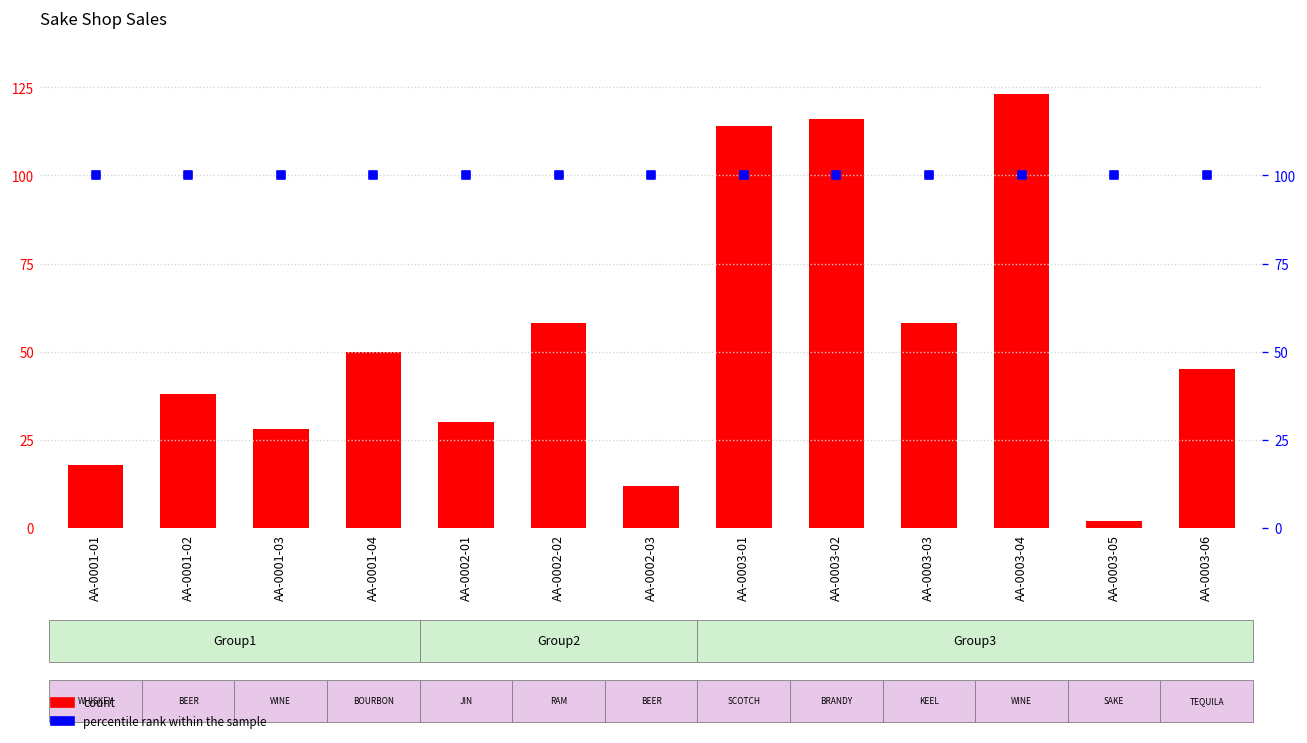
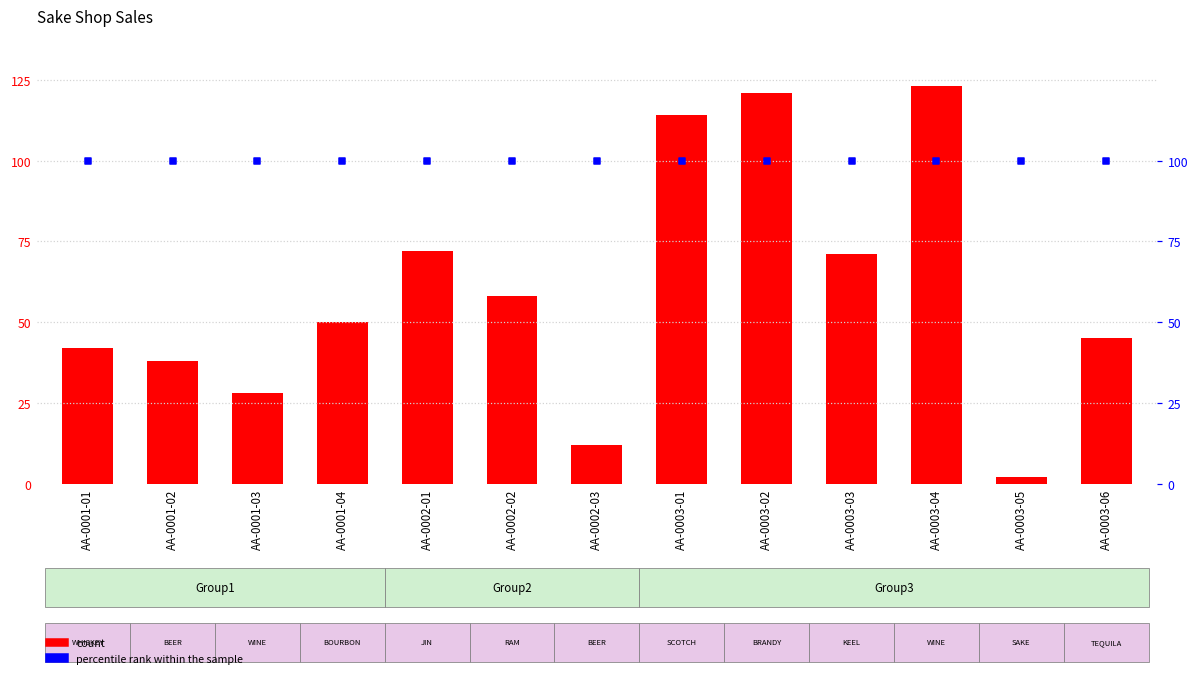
  {
    "count": {
-     "AA-0001-01": 18,
+     "AA-0001-01": 42,
      "AA-0001-02": 38,
      "AA-0001-03": 28,
      "AA-0001-04": 50,
-     "AA-0002-01": 30,
+     "AA-0002-01": 72,
      "AA-0002-02": 58,
      "AA-0002-03": 12,
      "AA-0003-01": 114,
-     "AA-0003-02": 116,
-     "AA-0003-03": 58,
+     "AA-0003-02": 121,
+     "AA-0003-03": 71,
      "AA-0003-04": 123,
      "AA-0003-05": 2,
      "AA-0003-06": 45
    }
  }
